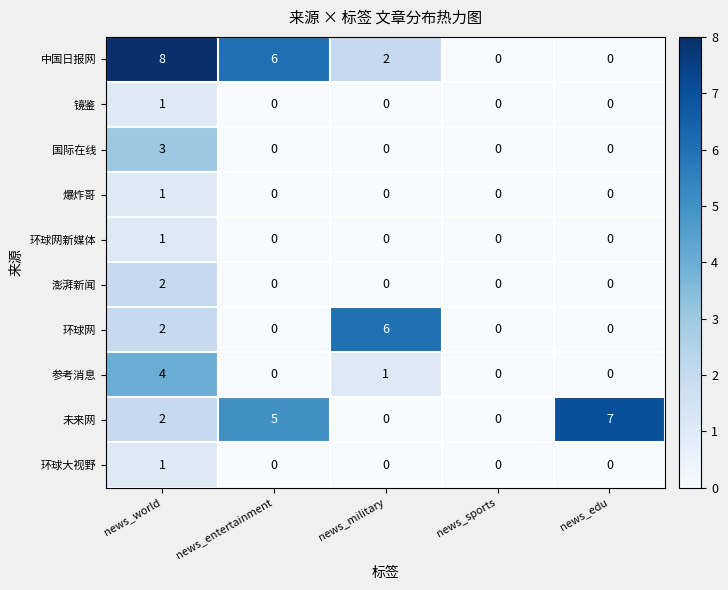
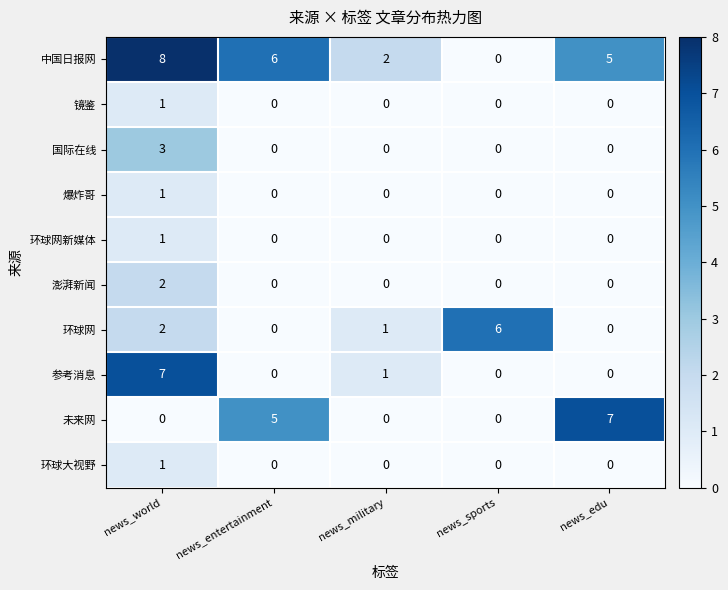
  {
    "中国日报网": {
      "news_world": 8,
      "news_entertainment": 6,
      "news_military": 2,
      "news_sports": 0,
-     "news_edu": 0
+     "news_edu": 5
    },
    "镜鉴": {
      "news_world": 1,
      "news_entertainment": 0,
      "news_military": 0,
      "news_sports": 0,
      "news_edu": 0
    },
    "国际在线": {
      "news_world": 3,
      "news_entertainment": 0,
      "news_military": 0,
      "news_sports": 0,
      "news_edu": 0
    },
    "爆炸哥": {
      "news_world": 1,
      "news_entertainment": 0,
      "news_military": 0,
      "news_sports": 0,
      "news_edu": 0
    },
    "环球网新媒体": {
      "news_world": 1,
      "news_entertainment": 0,
      "news_military": 0,
      "news_sports": 0,
      "news_edu": 0
    },
    "澎湃新闻": {
      "news_world": 2,
      "news_entertainment": 0,
      "news_military": 0,
      "news_sports": 0,
      "news_edu": 0
    },
    "环球网": {
      "news_world": 2,
      "news_entertainment": 0,
-     "news_military": 6,
-     "news_sports": 0,
+     "news_military": 1,
+     "news_sports": 6,
      "news_edu": 0
    },
    "参考消息": {
-     "news_world": 4,
+     "news_world": 7,
      "news_entertainment": 0,
      "news_military": 1,
      "news_sports": 0,
      "news_edu": 0
    },
    "未来网": {
-     "news_world": 2,
+     "news_world": 0,
      "news_entertainment": 5,
      "news_military": 0,
      "news_sports": 0,
      "news_edu": 7
    },
    "环球大视野": {
      "news_world": 1,
      "news_entertainment": 0,
      "news_military": 0,
      "news_sports": 0,
      "news_edu": 0
    }
  }
